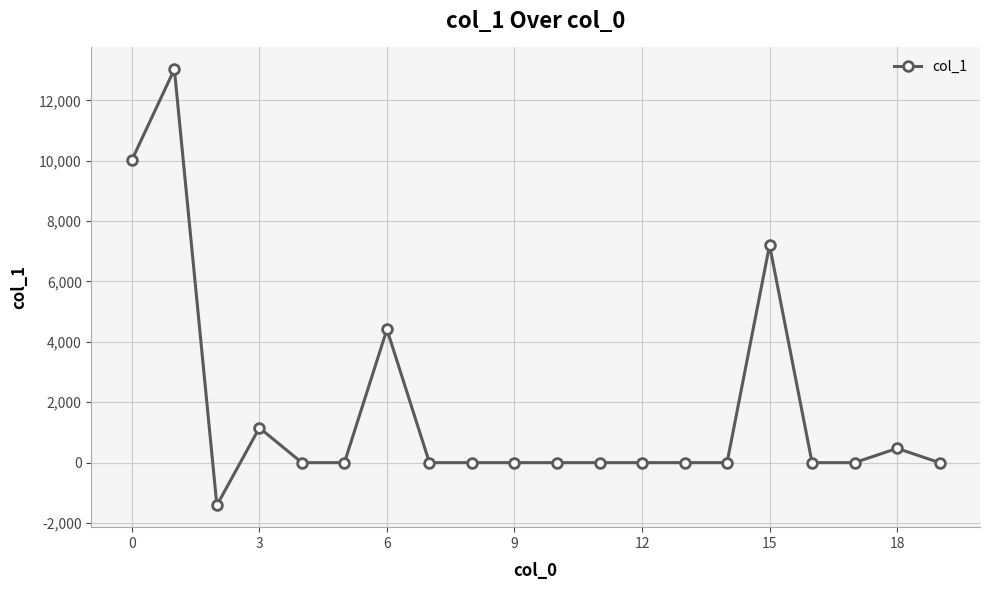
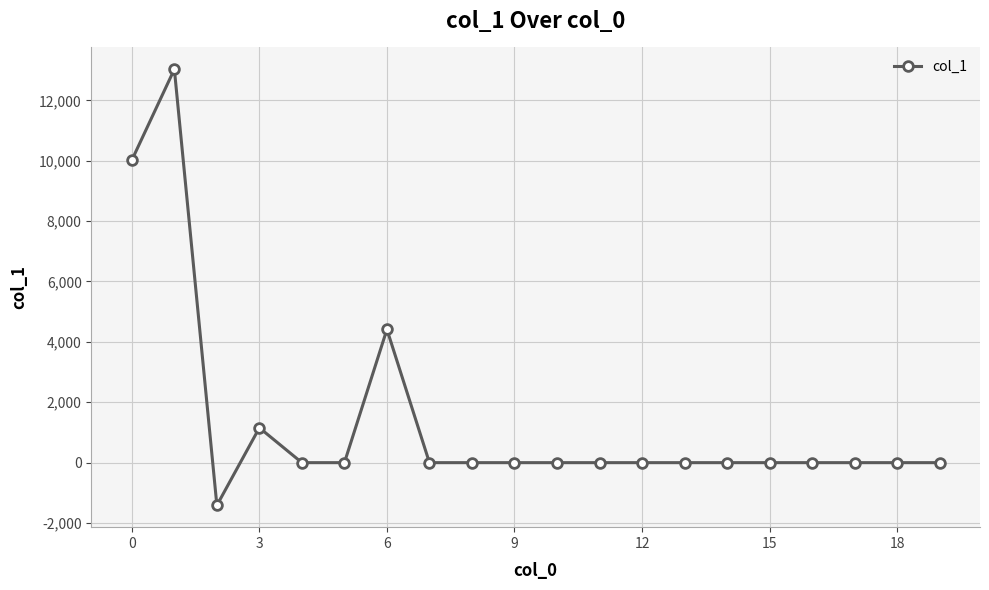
  {
    "0": "10,000",
    "3": "1,200",
    "6": "4,400",
    "9": "0",
    "12": "0",
-   "15": "7,200",
-   "18": "500"
+   "15": "0",
+   "18": "0"
  }
